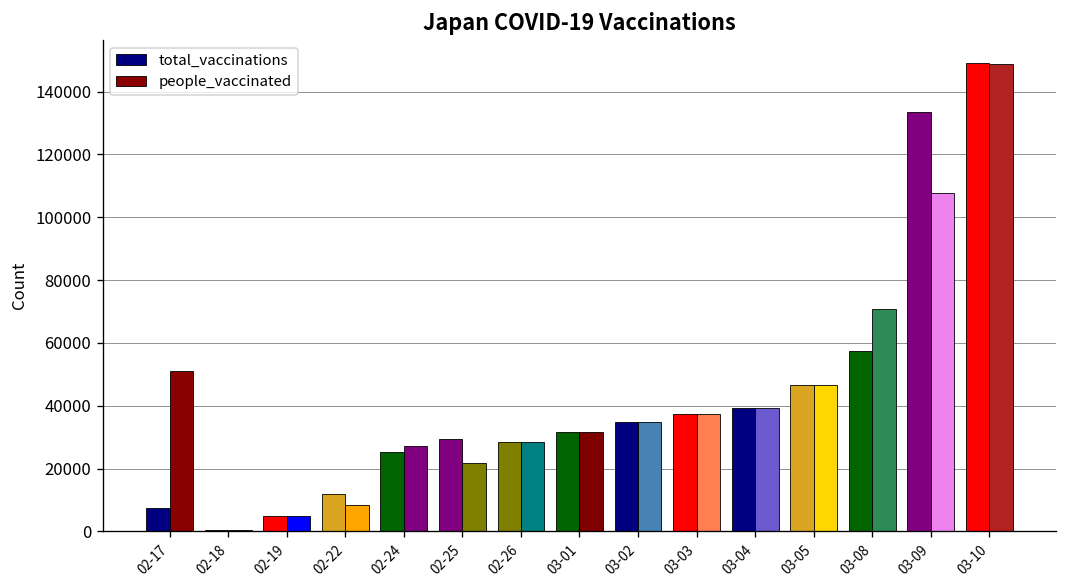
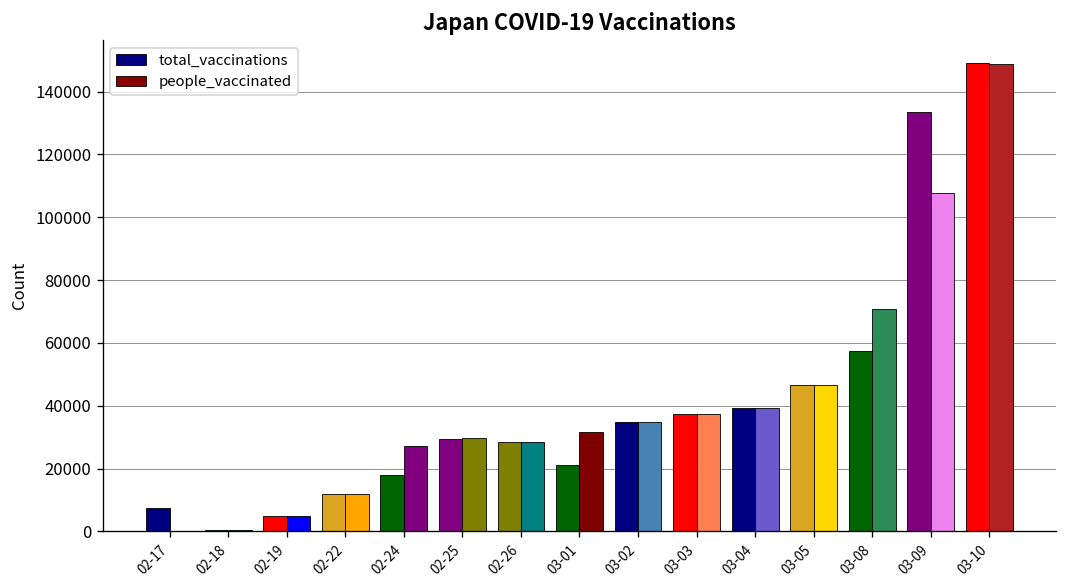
  {
    "total_vaccinations": {
      "02-17": 8000,
      "02-19": 5000,
      "02-22": 12000,
-     "02-24": 25000,
+     "02-24": 18000,
      "02-25": 29000,
      "02-26": 29000,
-     "03-01": 32000,
+     "03-01": 21000,
      "03-02": 35000,
      "03-03": 37000,
      "03-04": 39000,
      "03-05": 46000,
      "03-08": 58000,
      "03-09": 133000,
      "03-10": 149000
    },
    "people_vaccinated": {
-     "02-17": 51000,
+     "02-17": 0,
      "02-19": 5000,
-     "02-22": 8000,
+     "02-22": 12000,
      "02-24": 27000,
-     "02-25": 22000,
+     "02-25": 30000,
      "02-26": 29000,
      "03-01": 32000,
      "03-02": 35000,
      "03-03": 37000,
      "03-04": 39000,
      "03-05": 46000,
      "03-08": 71000,
      "03-09": 108000,
      "03-10": 149000
    }
  }
